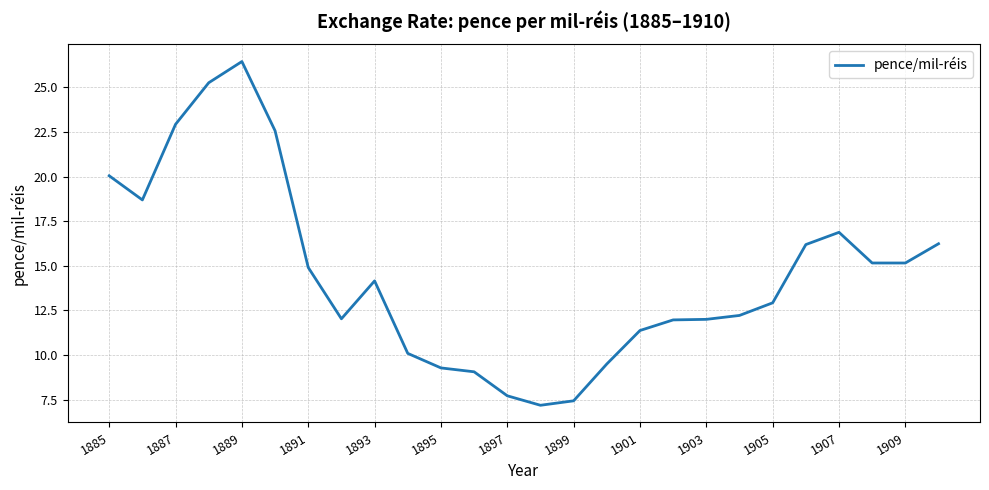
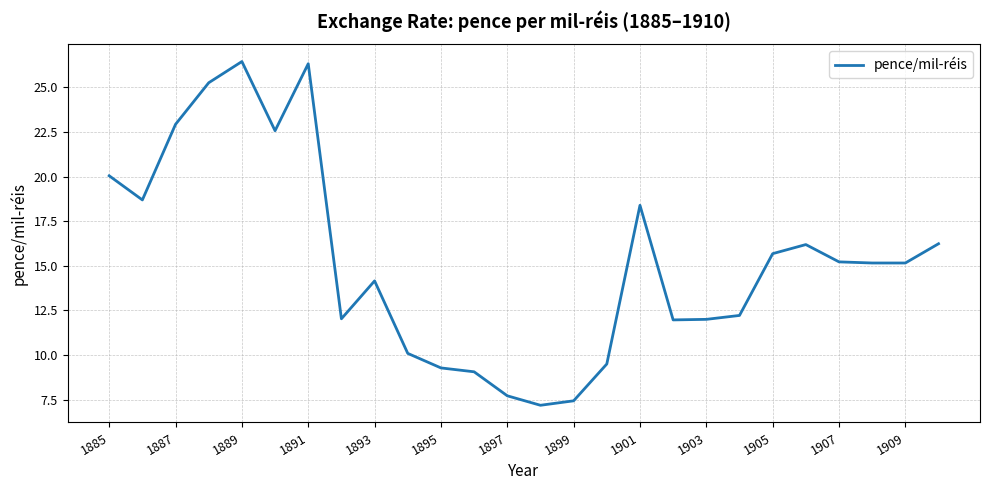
  {
    "1885": 20.0,
    "1887": 22.9,
    "1889": 26.4,
-   "1891": 14.9,
+   "1891": 26.3,
    "1893": 14.2,
    "1895": 9.3,
    "1897": 7.7,
    "1899": 7.4,
-   "1901": 11.4,
+   "1901": 18.4,
    "1903": 12.0,
-   "1905": 12.9,
-   "1907": 16.9,
+   "1905": 15.7,
+   "1907": 15.2,
    "1909": 15.2
  }
